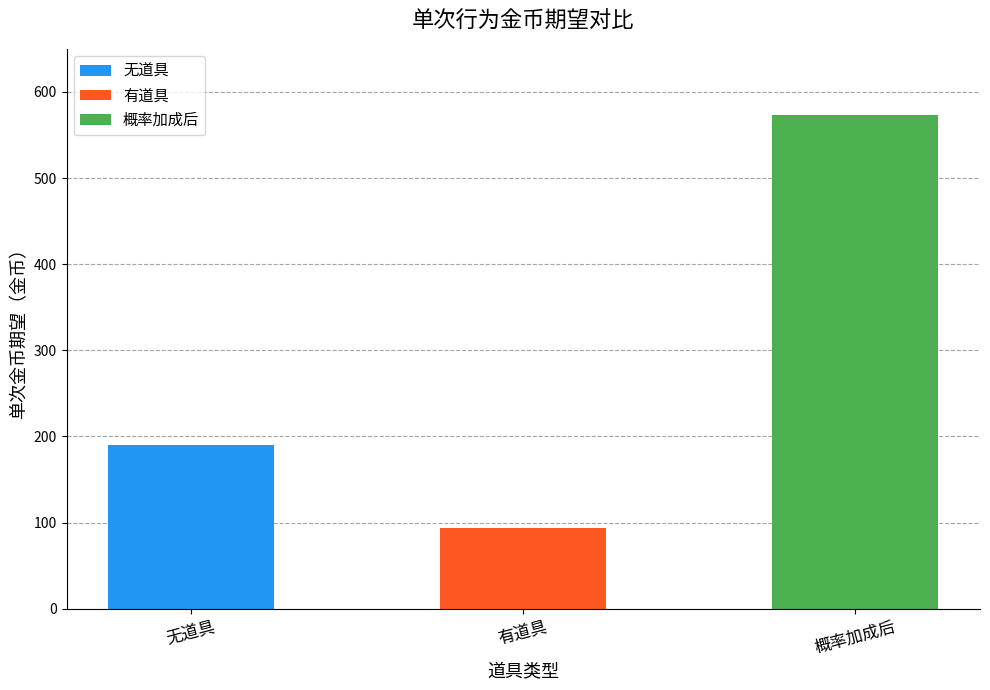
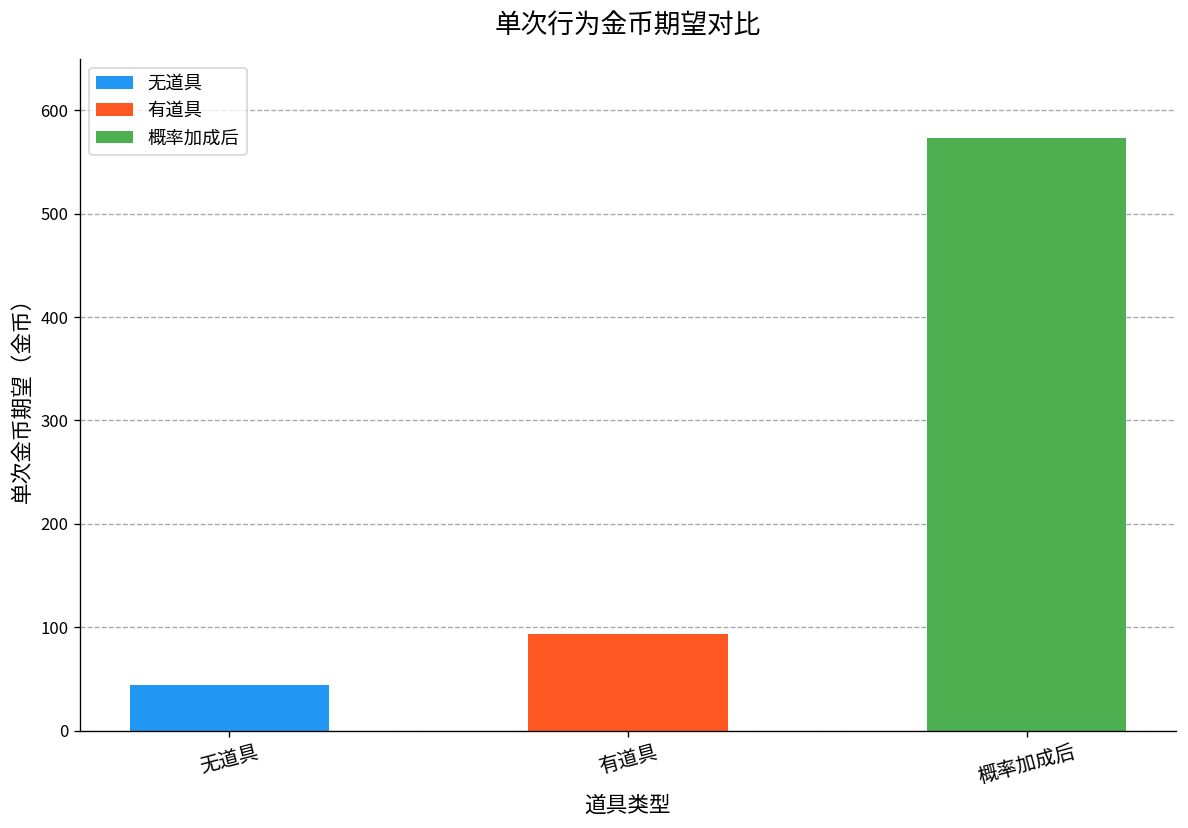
  {
-   "无道具": 190,
+   "无道具": 40,
    "有道具": 90,
    "概率加成后": 570
  }
